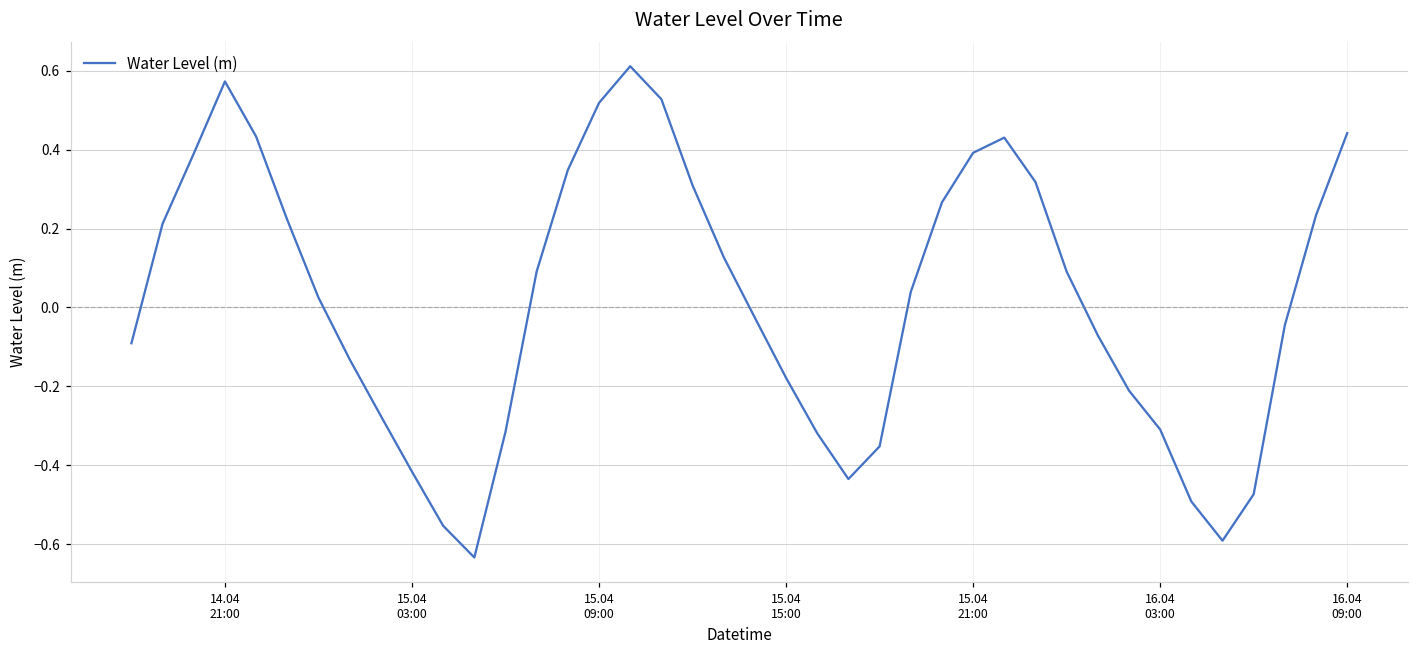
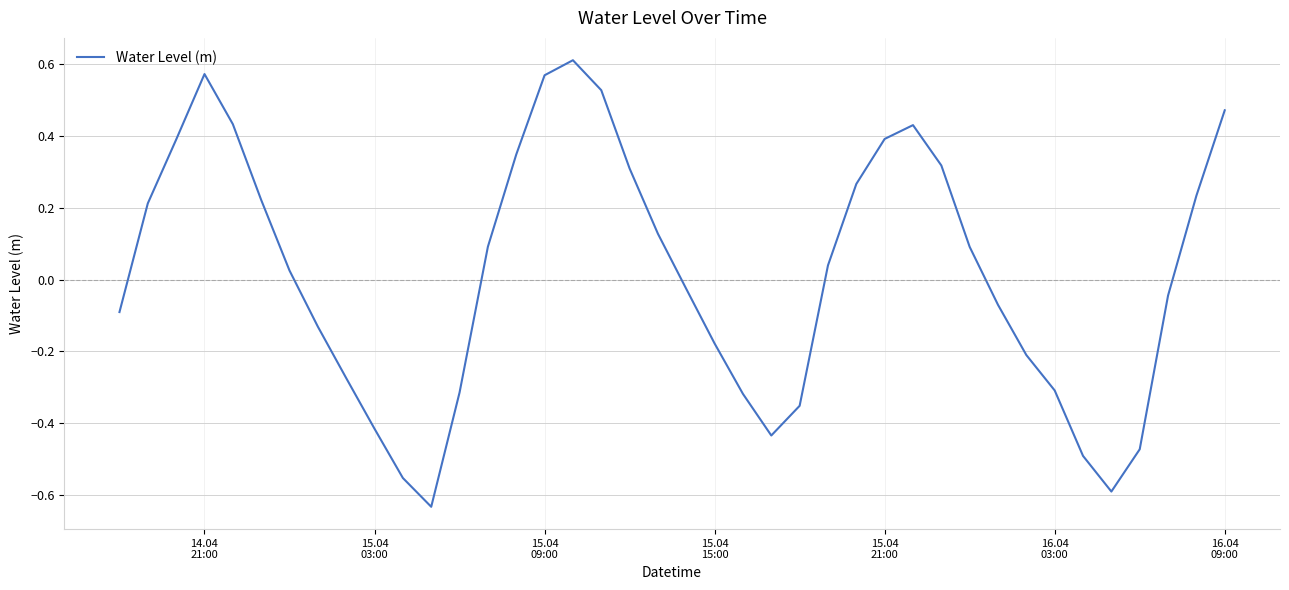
  {
    "14.04 21:00": 0.57,
    "15.04 03:00": -0.42,
-   "15.04 09:00": 0.52,
+   "15.04 09:00": 0.57,
    "15.04 15:00": -0.18,
    "15.04 21:00": 0.39,
    "16.04 03:00": -0.31,
-   "16.04 09:00": 0.44
+   "16.04 09:00": 0.47
  }
